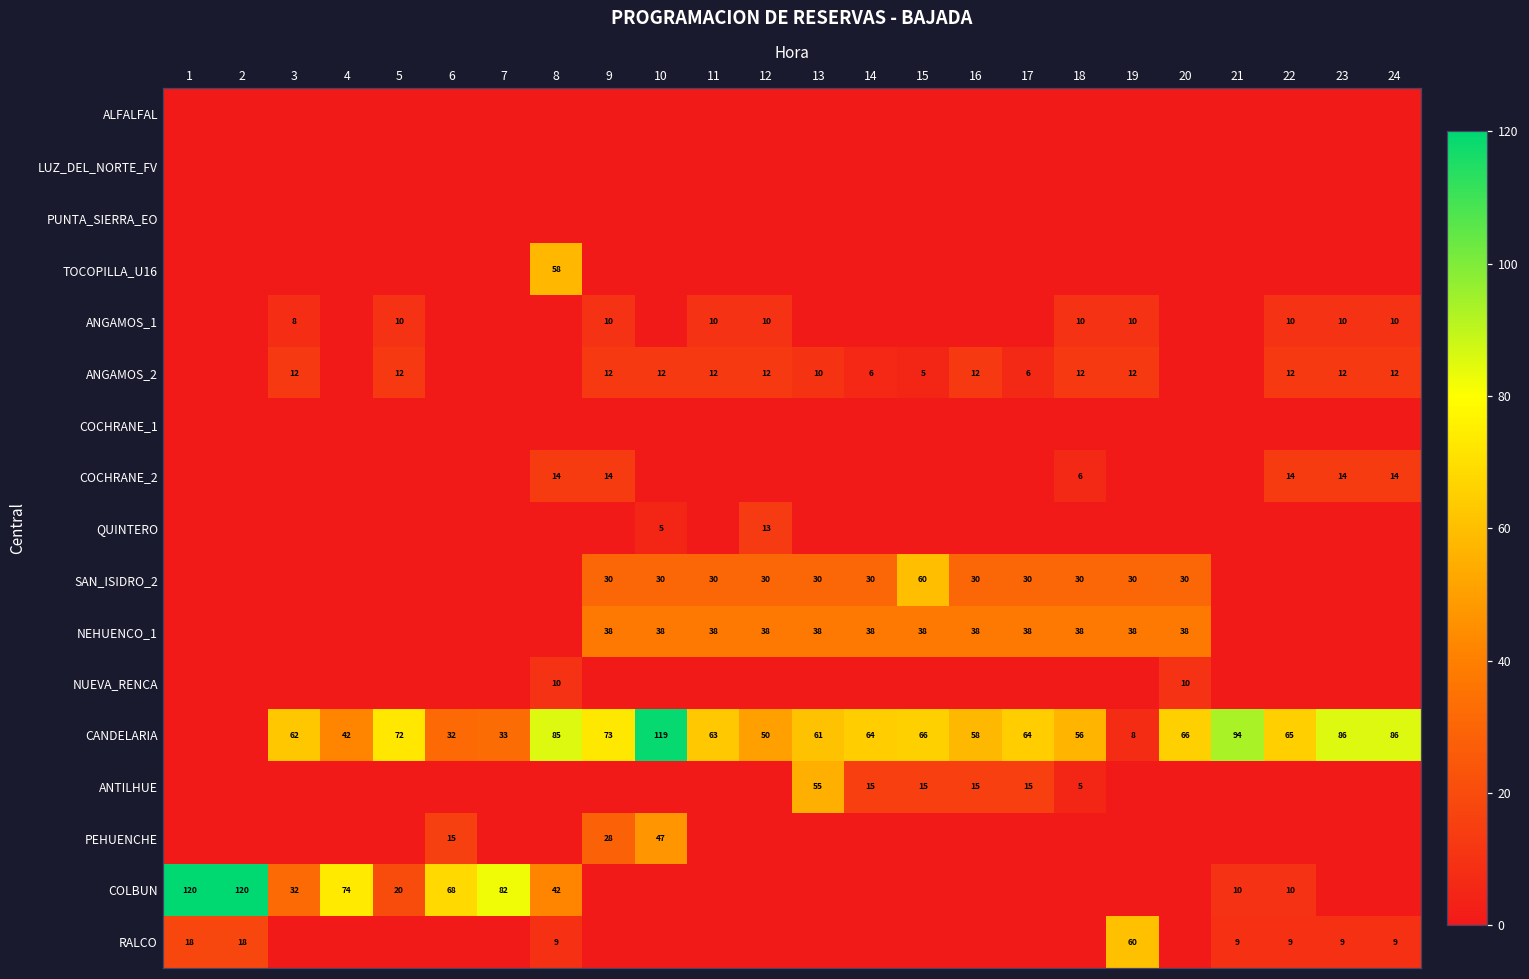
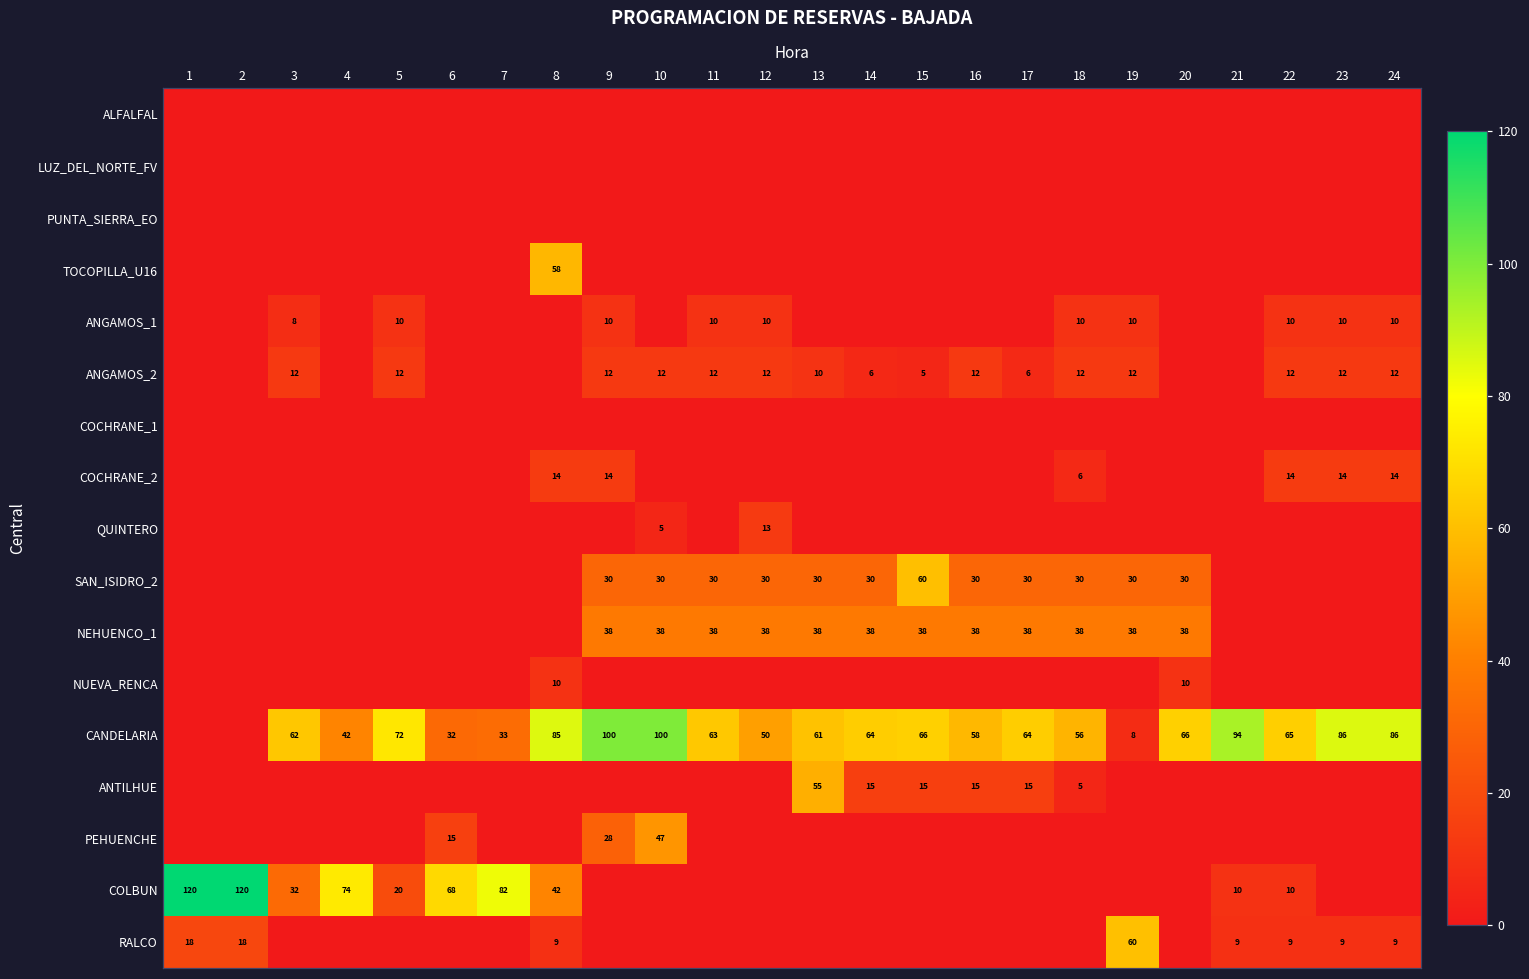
  {
    "TOCOPILLA_U16": {
      "8": 58
    },
    "ANGAMOS_1": {
      "3": 8,
      "5": 10,
      "9": 10,
      "11": 10,
      "12": 10,
      "18": 10,
      "19": 10,
      "22": 10,
      "23": 10,
      "24": 10
    },
    "ANGAMOS_2": {
      "3": 12,
      "5": 12,
      "9": 12,
      "10": 12,
      "11": 12,
      "12": 12,
      "13": 10,
      "14": 6,
      "15": 5,
      "16": 12,
      "17": 6,
      "18": 12,
      "19": 12,
      "22": 12,
      "23": 12,
      "24": 12
    },
    "COCHRANE_2": {
      "8": 14,
      "9": 14,
      "18": 6,
      "22": 14,
      "23": 14,
      "24": 14
    },
    "QUINTERO": {
      "10": 5,
      "12": 13
    },
    "SAN_ISIDRO_2": {
      "9": 30,
      "10": 30,
      "11": 30,
      "12": 30,
      "13": 30,
      "14": 30,
      "15": 60,
      "16": 30,
      "17": 30,
      "18": 30,
      "19": 30,
      "20": 30
    },
    "NEHUENCO_1": {
      "9": 38,
      "10": 38,
      "11": 38,
      "12": 38,
      "13": 38,
      "14": 38,
      "15": 38,
      "16": 38,
      "17": 38,
      "18": 38,
      "19": 38,
      "20": 38
    },
    "NUEVA_RENCA": {
      "8": 10,
      "20": 10
    },
    "CANDELARIA": {
      "3": 62,
      "4": 42,
      "5": 72,
      "6": 32,
      "7": 33,
      "8": 85,
-     "9": 73,
-     "10": 119,
+     "9": 100,
+     "10": 100,
      "11": 63,
      "12": 50,
      "13": 61,
      "14": 64,
      "15": 66,
      "16": 58,
      "17": 64,
      "18": 56,
      "19": 8,
      "20": 66,
      "21": 94,
      "22": 65,
      "23": 86,
      "24": 86
    },
    "ANTILHUE": {
      "13": 55,
      "14": 15,
      "15": 15,
      "16": 15,
      "17": 15,
      "18": 5
    },
    "PEHUENCHE": {
      "6": 15,
      "9": 28,
      "10": 47
    },
    "COLBUN": {
      "1": 120,
      "2": 120,
      "3": 32,
      "4": 74,
      "5": 20,
      "6": 68,
      "7": 82,
      "8": 42,
      "21": 10,
      "22": 10
    },
    "RALCO": {
      "1": 18,
      "2": 18,
      "8": 9,
      "19": 60,
      "21": 9,
      "22": 9,
      "23": 9,
      "24": 9
    }
  }
